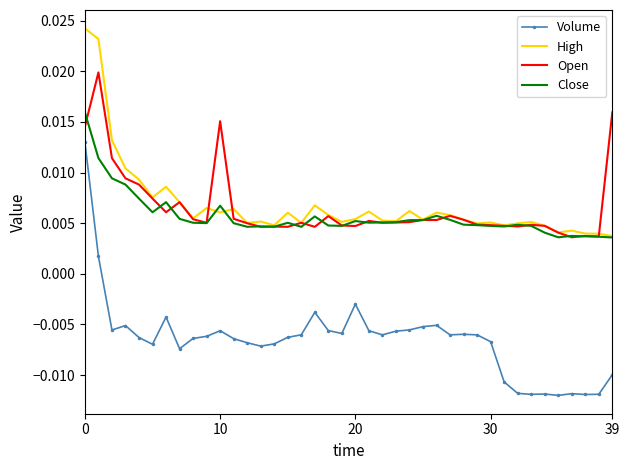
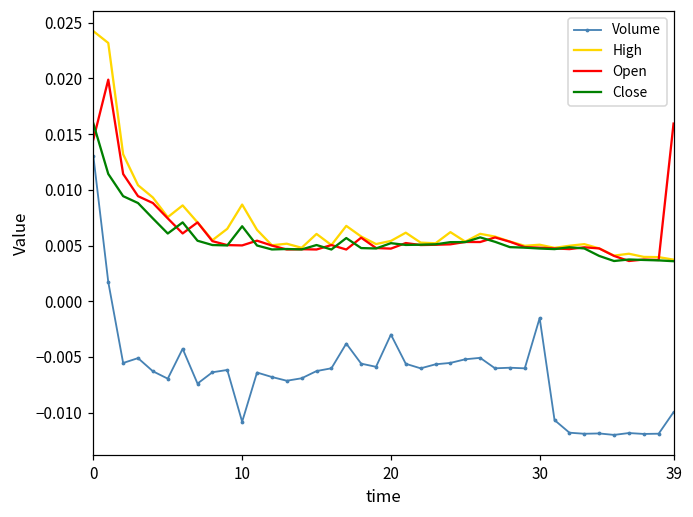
  {
    "Volume": {
      "0": 0.0130,
-     "10": -0.0056,
+     "10": -0.0108,
      "20": -0.0030,
-     "30": -0.0067,
+     "30": -0.0015,
      "39": -0.0100
    },
    "High": {
      "0": 0.0242,
-     "10": 0.0061,
+     "10": 0.0087,
      "30": 0.0051
    },
    "Open": {
      "0": 0.0145,
-     "10": 0.0151,
+     "10": 0.0050,
      "20": 0.0047,
      "39": 0.0159
    },
    "Close": {
      "0": 0.0159,
      "10": 0.0067
    }
  }
